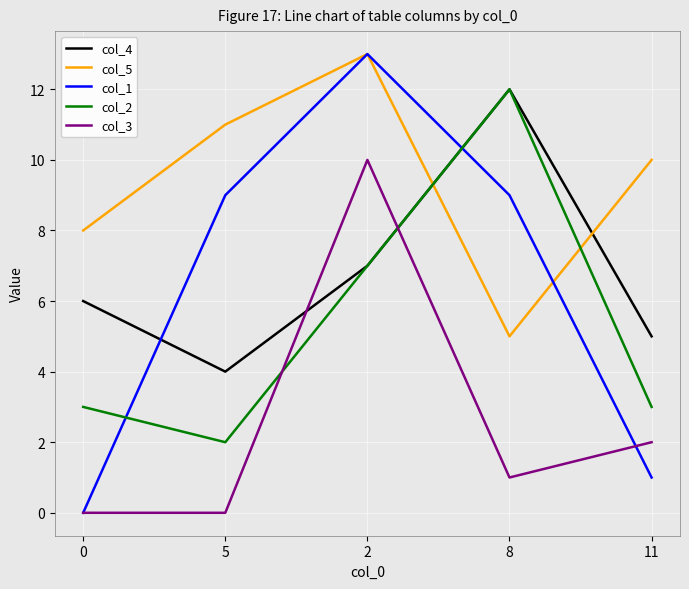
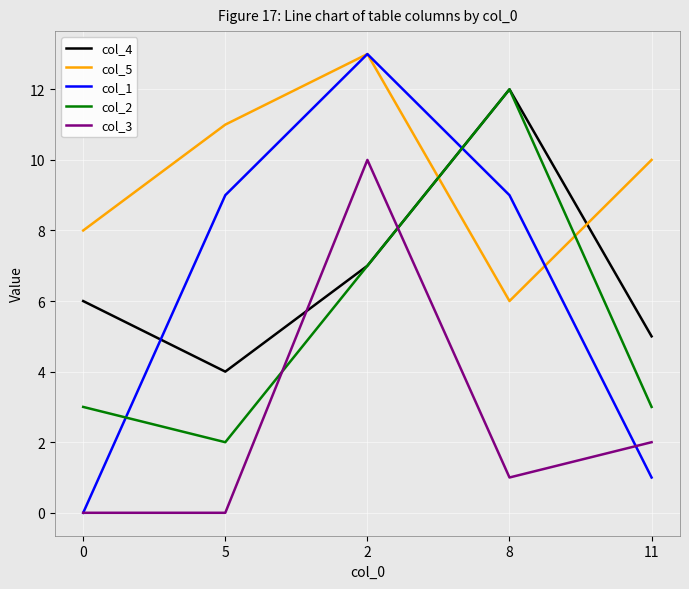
  {
    "col_4": {
      "0": 6,
      "5": 4,
      "11": 5
    },
    "col_5": {
      "0": 8,
      "5": 11,
-     "8": 5,
+     "8": 6,
      "11": 10
    },
    "col_1": {
      "5": 9,
      "8": 9,
      "11": 1
    },
    "col_2": {
      "0": 3,
      "5": 2,
      "11": 3
    },
    "col_3": {
      "5": 0,
      "2": 10,
      "8": 1,
      "11": 2
    }
  }
